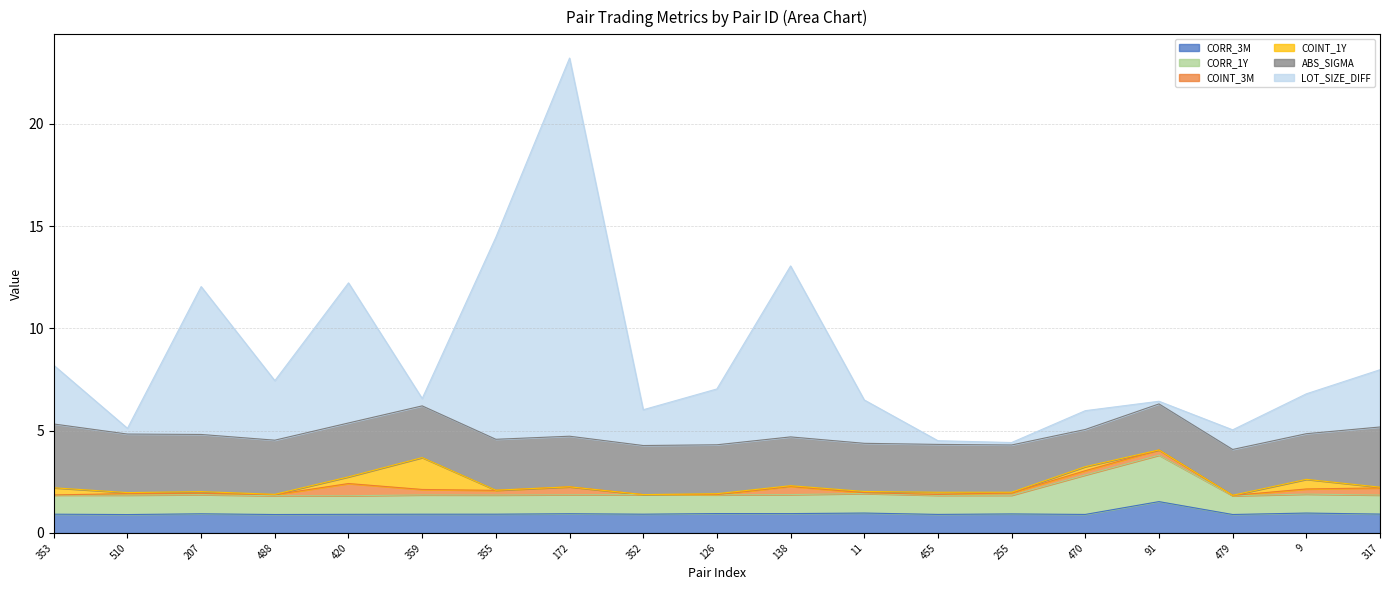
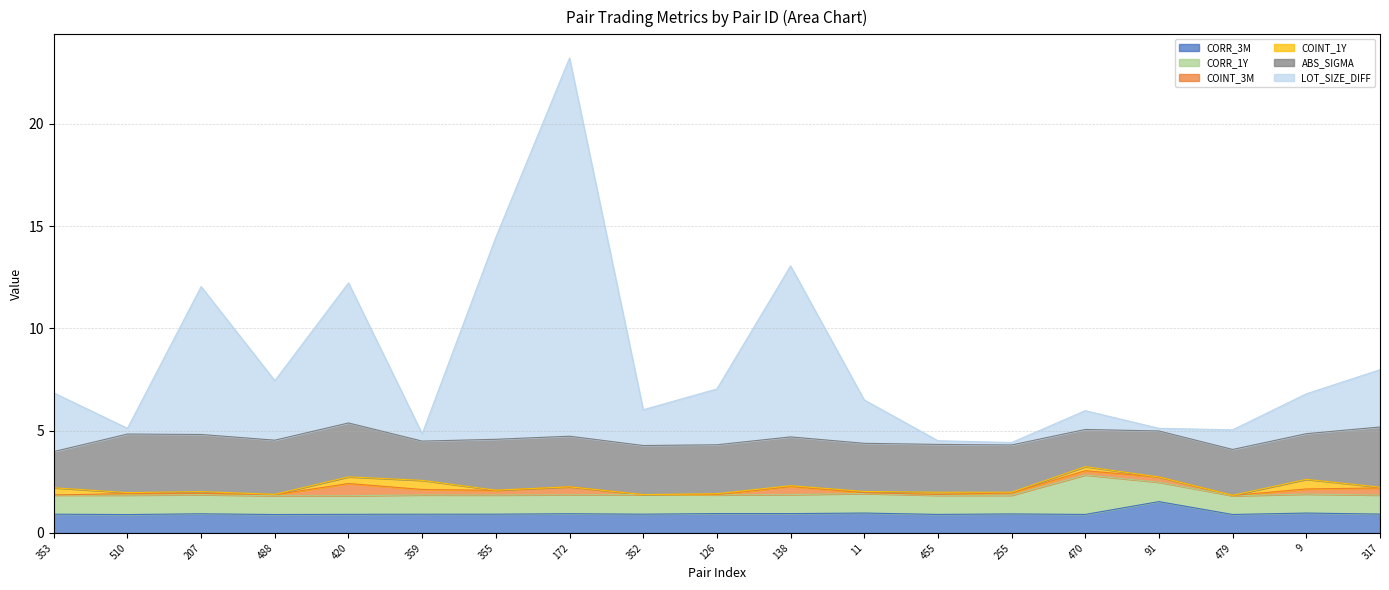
  {
    "CORR_3M": {
      "353": 0.9,
      "510": 0.9,
      "207": 0.9,
      "488": 0.9,
      "420": 0.9,
      "359": 0.9,
      "355": 0.9,
      "172": 0.9,
      "352": 0.9,
      "126": 1.0,
      "138": 0.9,
      "11": 1.0,
      "455": 0.9,
      "255": 0.9,
      "470": 0.9,
      "91": 1.5,
      "479": 0.9,
      "9": 1.0,
      "317": 0.9
    },
    "CORR_1Y": {
      "420": 0.9,
      "359": 0.9,
      "355": 0.9,
      "172": 0.9,
      "138": 0.9,
      "470": 1.9,
-     "91": 2.3,
+     "91": 0.9,
      "9": 0.9,
      "317": 0.9
    },
    "COINT_3M": {
      "420": 0.6,
      "359": 0.3,
      "470": 0.2,
      "9": 0.3
    },
    "COINT_1Y": {
      "353": 0.3,
      "420": 0.3,
-     "359": 1.6,
+     "359": 0.4,
      "470": 0.2,
      "9": 0.5
    },
    "ABS_SIGMA": {
-     "353": 3.1,
+     "353": 1.8,
      "510": 2.9,
      "207": 2.8,
      "488": 2.6,
      "420": 2.6,
-     "359": 2.5,
+     "359": 1.9,
      "355": 2.5,
      "172": 2.5,
      "352": 2.4,
      "126": 2.4,
      "138": 2.4,
      "11": 2.4,
      "455": 2.3,
      "470": 1.8,
      "91": 2.2,
      "479": 2.2,
      "9": 2.2,
      "317": 2.9
    },
    "LOT_SIZE_DIFF": {
      "353": 2.9,
      "510": 0.3,
      "207": 7.2,
      "488": 2.9,
      "420": 6.9,
      "359": 0.4,
      "355": 9.9,
      "172": 18.5,
      "352": 1.8,
      "126": 2.7,
      "138": 8.4,
      "11": 2.1,
      "455": 0.2,
      "470": 0.9,
      "91": 0.1,
      "479": 1.0,
      "9": 2.0,
      "317": 2.8
    }
  }
